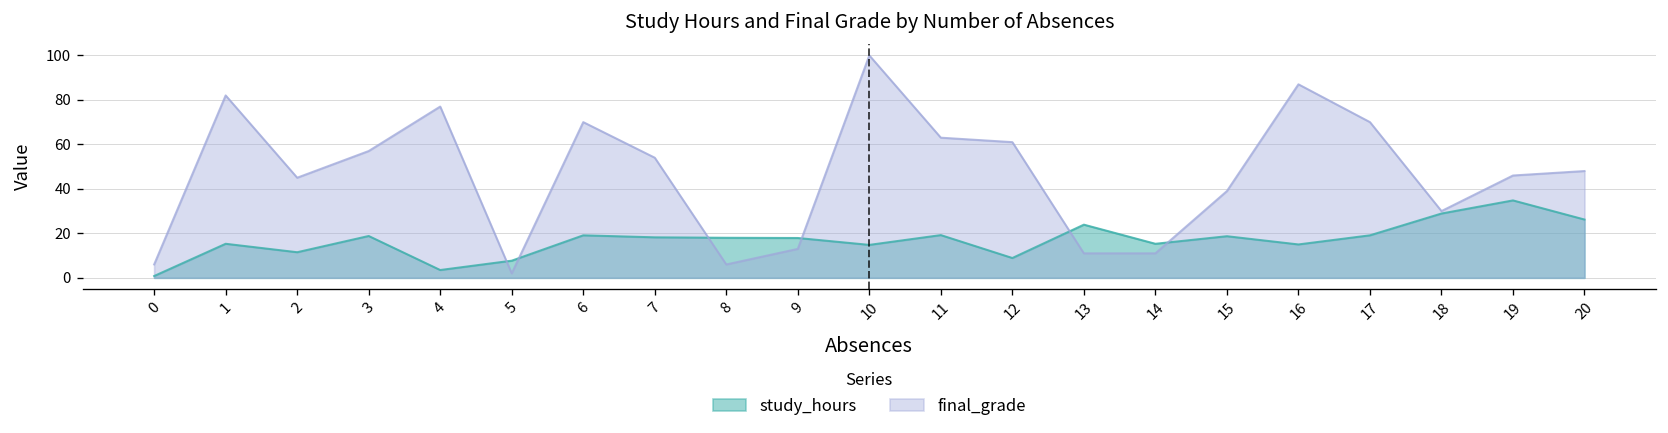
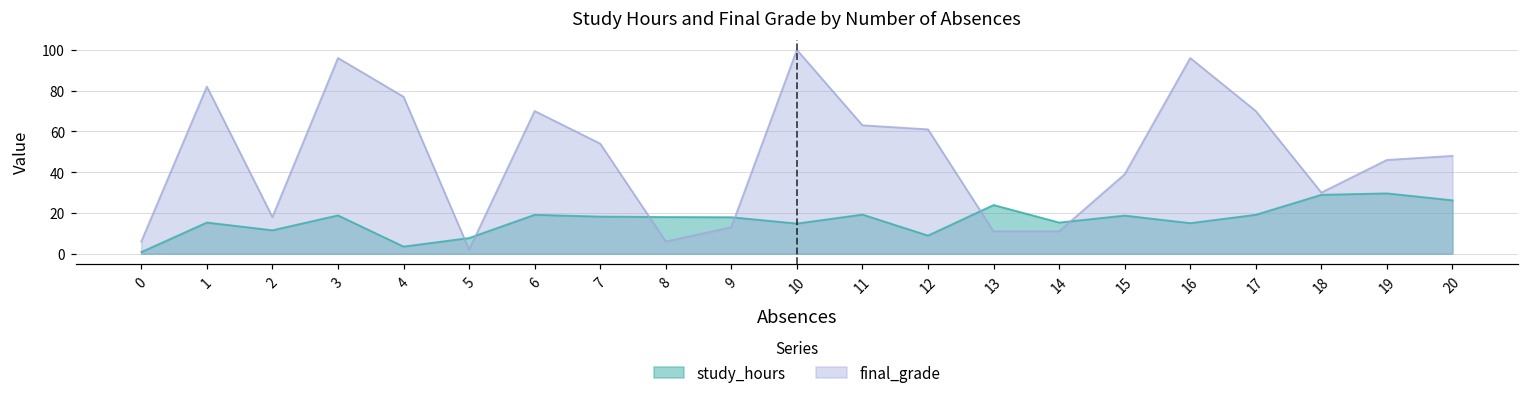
  {
    "study_hours": {
      "0": 1,
      "1": 15,
      "2": 12,
      "3": 19,
      "4": 4,
      "5": 8,
      "6": 19,
      "7": 18,
      "8": 18,
      "9": 18,
      "10": 15,
      "11": 19,
      "12": 9,
      "13": 24,
      "14": 15,
      "15": 19,
      "16": 15,
      "17": 19,
-     "19": 35,
+     "19": 30,
      "20": 26
    },
    "final_grade": {
      "0": 6,
      "1": 82,
-     "2": 45,
-     "3": 57,
+     "2": 18,
+     "3": 96,
      "4": 77,
      "5": 2,
      "6": 70,
      "7": 54,
      "8": 6,
      "9": 13,
      "10": 100,
      "11": 63,
      "12": 61,
      "13": 11,
      "14": 11,
      "15": 39,
-     "16": 87,
+     "16": 96,
      "17": 70,
      "19": 46,
      "20": 48
    }
  }
